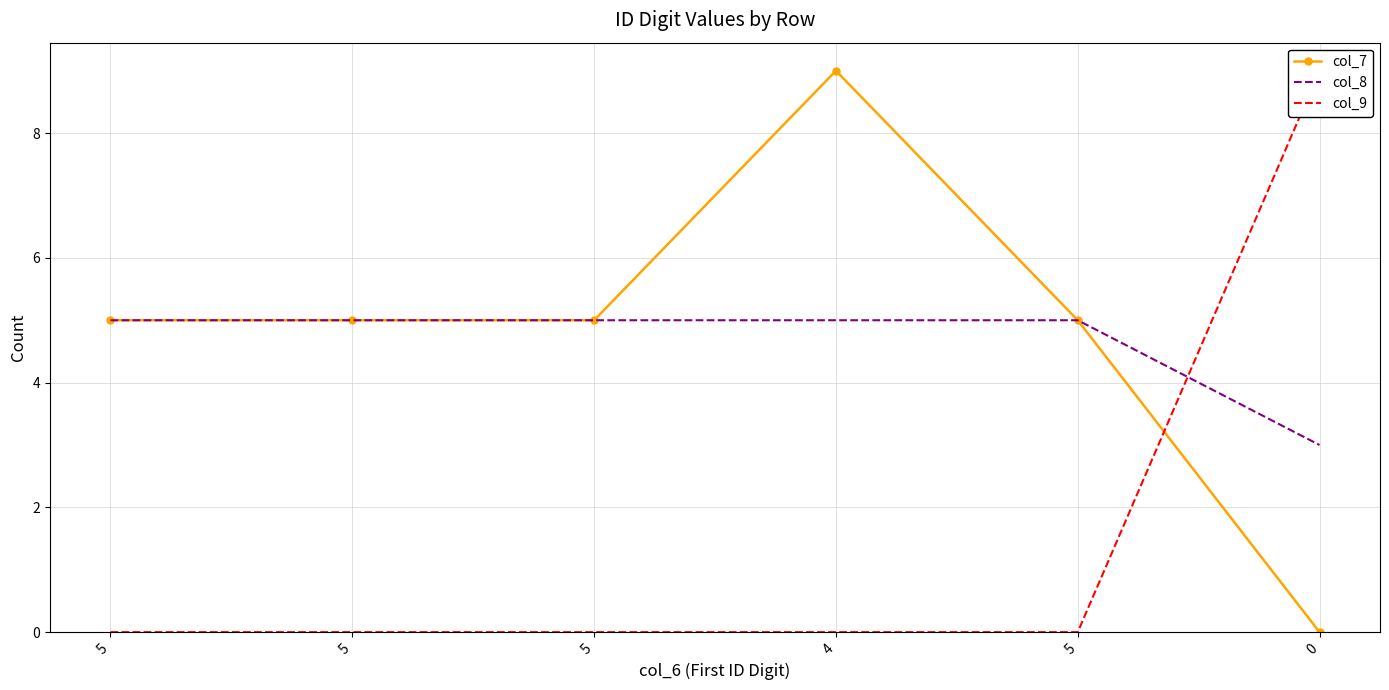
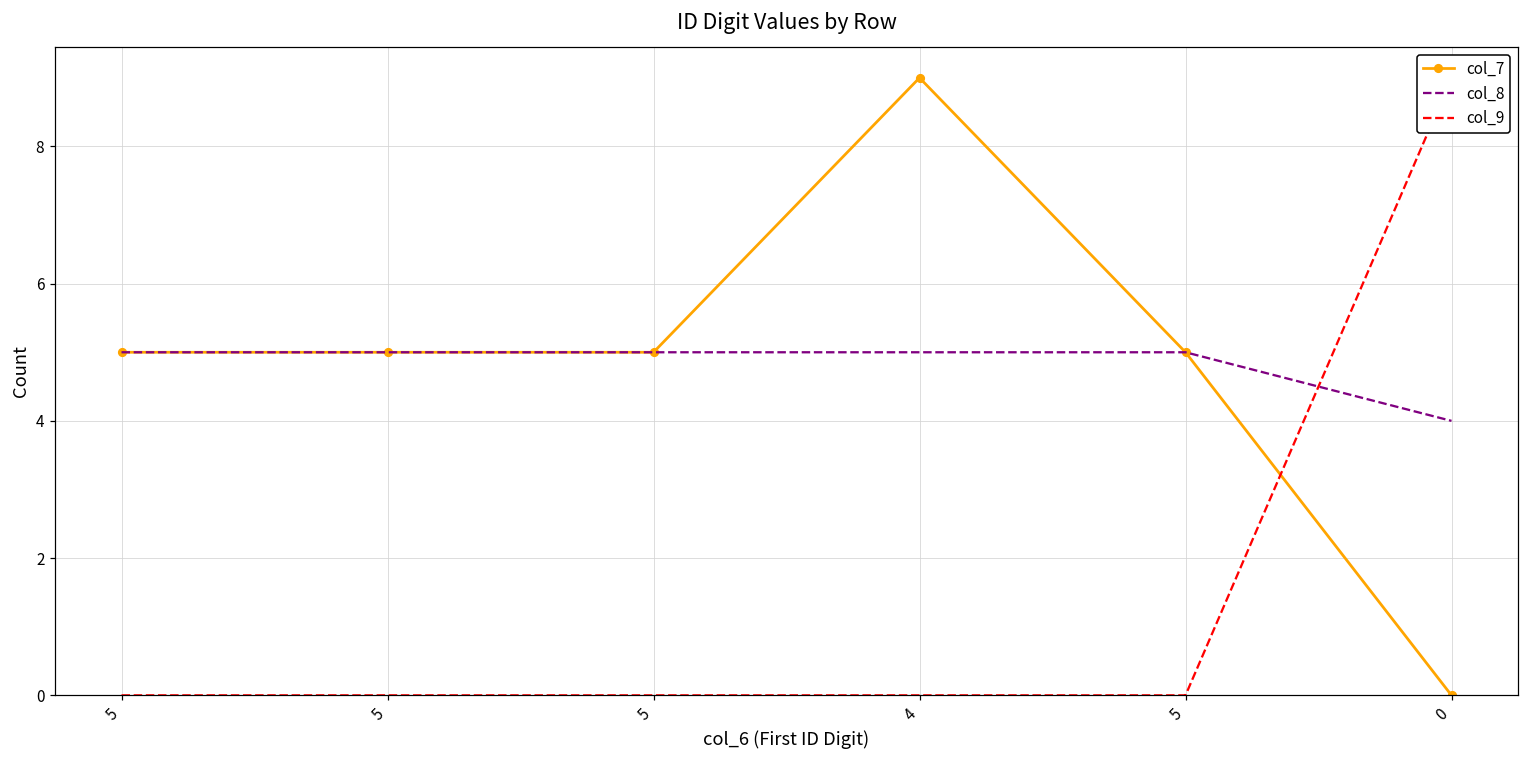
  {
    "col_7": {
      "4": 9,
      "0": 0
    },
    "col_8": {
      "4": 5,
-     "0": 3
+     "0": 4
    },
    "col_9": {
      "4": 0
    }
  }
